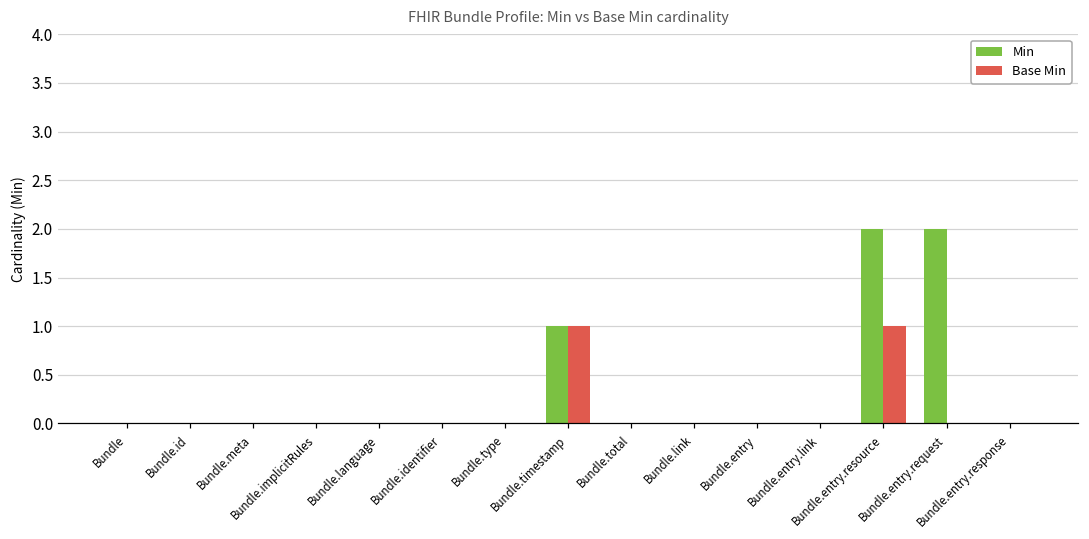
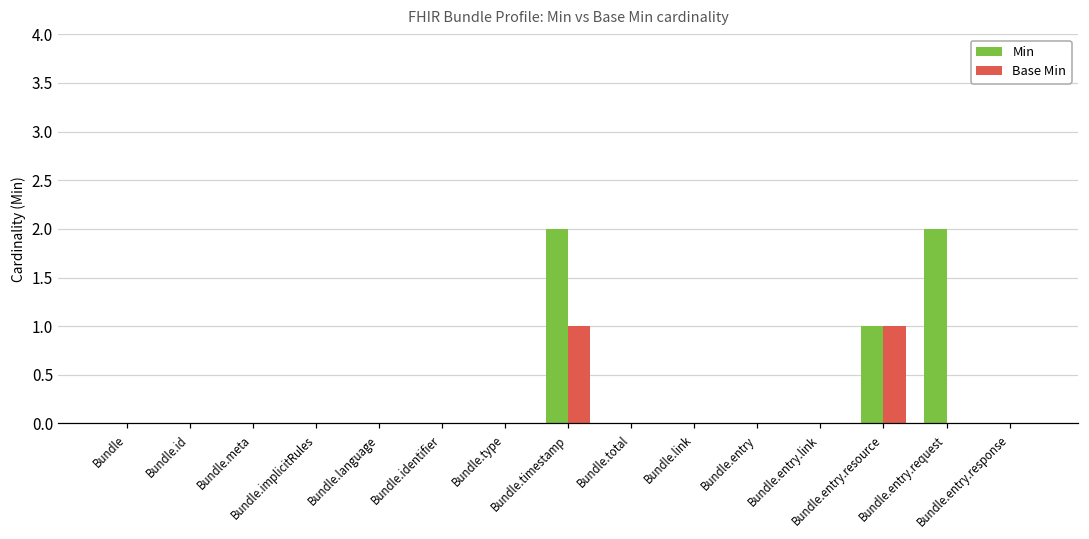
  {
    "Min": {
      "Bundle": 0,
      "Bundle.id": 0,
      "Bundle.meta": 0,
      "Bundle.implicitRules": 0,
      "Bundle.language": 0,
      "Bundle.identifier": 0,
      "Bundle.type": 0,
-     "Bundle.timestamp": 1,
+     "Bundle.timestamp": 2,
      "Bundle.total": 0,
      "Bundle.link": 0,
      "Bundle.entry": 0,
      "Bundle.entry.link": 0,
-     "Bundle.entry.resource": 2,
+     "Bundle.entry.resource": 1,
      "Bundle.entry.request": 2,
      "Bundle.entry.response": 0
    },
    "Base Min": {
      "Bundle": 0,
      "Bundle.id": 0,
      "Bundle.meta": 0,
      "Bundle.implicitRules": 0,
      "Bundle.language": 0,
      "Bundle.identifier": 0,
      "Bundle.type": 0,
      "Bundle.timestamp": 1,
      "Bundle.total": 0,
      "Bundle.link": 0,
      "Bundle.entry": 0,
      "Bundle.entry.link": 0,
      "Bundle.entry.resource": 1,
      "Bundle.entry.request": 0,
      "Bundle.entry.response": 0
    }
  }
